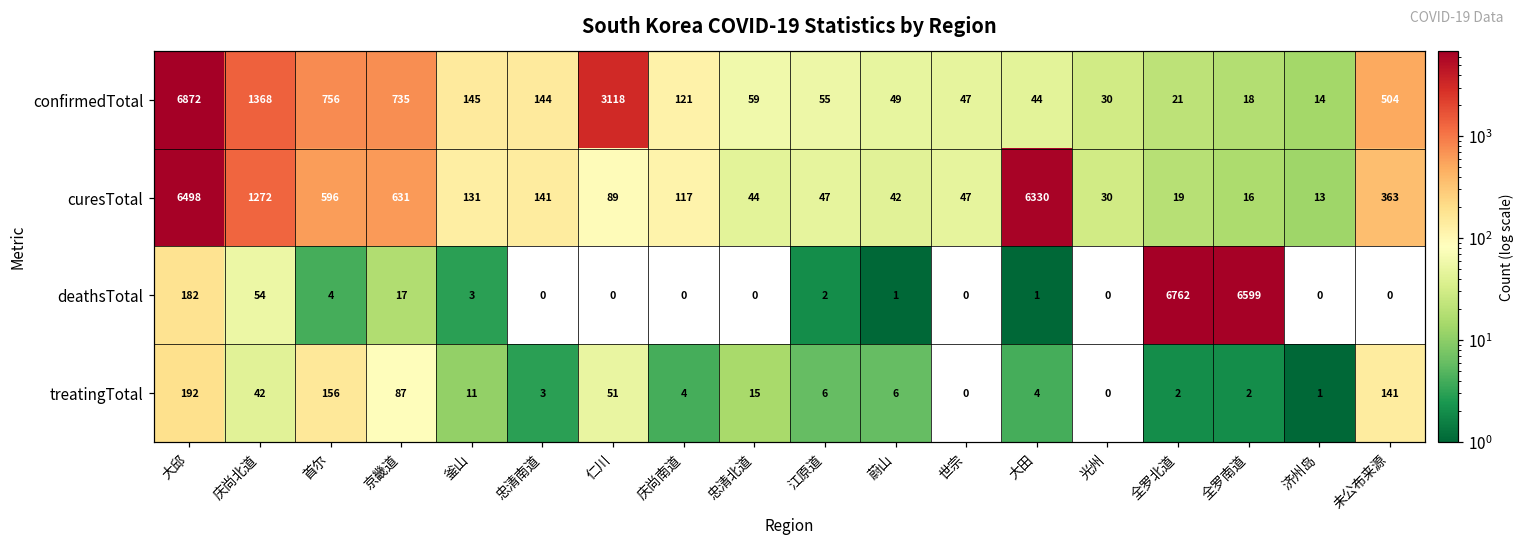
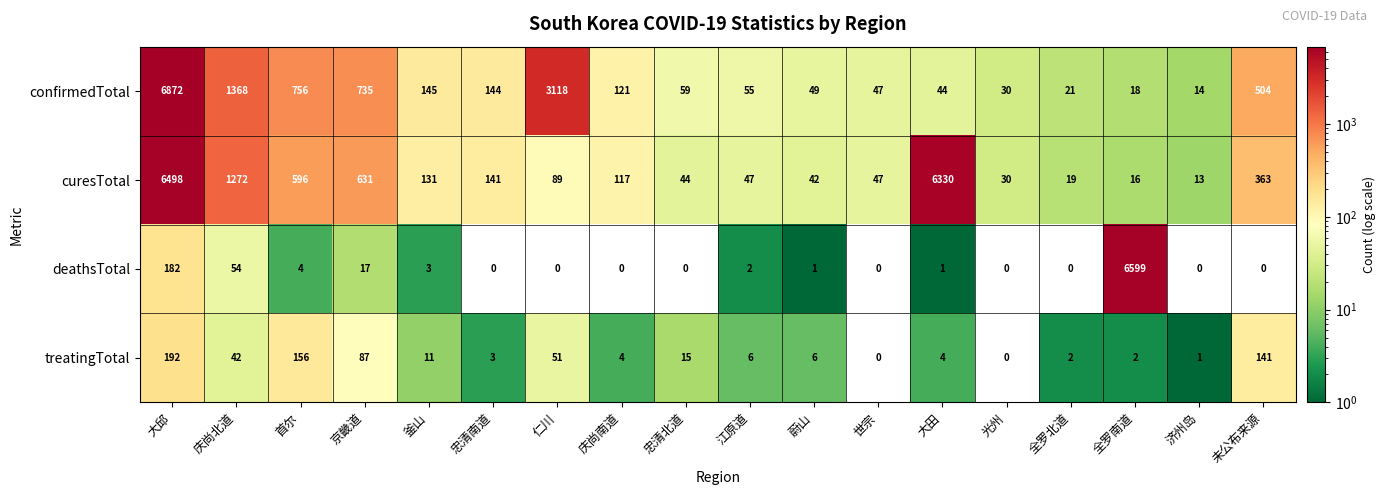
  {
    "confirmedTotal": {
      "大邱": 6872,
      "庆尚北道": 1368,
      "首尔": 756,
      "京畿道": 735,
      "釜山": 145,
      "忠清南道": 144,
      "仁川": 3118,
      "庆尚南道": 121,
      "忠清北道": 59,
      "江原道": 55,
      "蔚山": 49,
      "世宗": 47,
      "大田": 44,
      "光州": 30,
      "全罗北道": 21,
      "全罗南道": 18,
      "济州岛": 14,
      "未公布来源": 504
    },
    "curesTotal": {
      "大邱": 6498,
      "庆尚北道": 1272,
      "首尔": 596,
      "京畿道": 631,
      "釜山": 131,
      "忠清南道": 141,
      "仁川": 89,
      "庆尚南道": 117,
      "忠清北道": 44,
      "江原道": 47,
      "蔚山": 42,
      "世宗": 47,
      "大田": 6330,
      "光州": 30,
      "全罗北道": 19,
      "全罗南道": 16,
      "济州岛": 13,
      "未公布来源": 363
    },
    "deathsTotal": {
      "大邱": 182,
      "庆尚北道": 54,
      "首尔": 4,
      "京畿道": 17,
      "釜山": 3,
      "忠清南道": 0,
      "仁川": 0,
      "庆尚南道": 0,
      "忠清北道": 0,
      "江原道": 2,
      "蔚山": 1,
      "世宗": 0,
      "大田": 1,
      "光州": 0,
-     "全罗北道": 6762,
+     "全罗北道": 0,
      "全罗南道": 6599,
      "济州岛": 0,
      "未公布来源": 0
    },
    "treatingTotal": {
      "大邱": 192,
      "庆尚北道": 42,
      "首尔": 156,
      "京畿道": 87,
      "釜山": 11,
      "忠清南道": 3,
      "仁川": 51,
      "庆尚南道": 4,
      "忠清北道": 15,
      "江原道": 6,
      "蔚山": 6,
      "世宗": 0,
      "大田": 4,
      "光州": 0,
      "全罗北道": 2,
      "全罗南道": 2,
      "济州岛": 1,
      "未公布来源": 141
    }
  }
